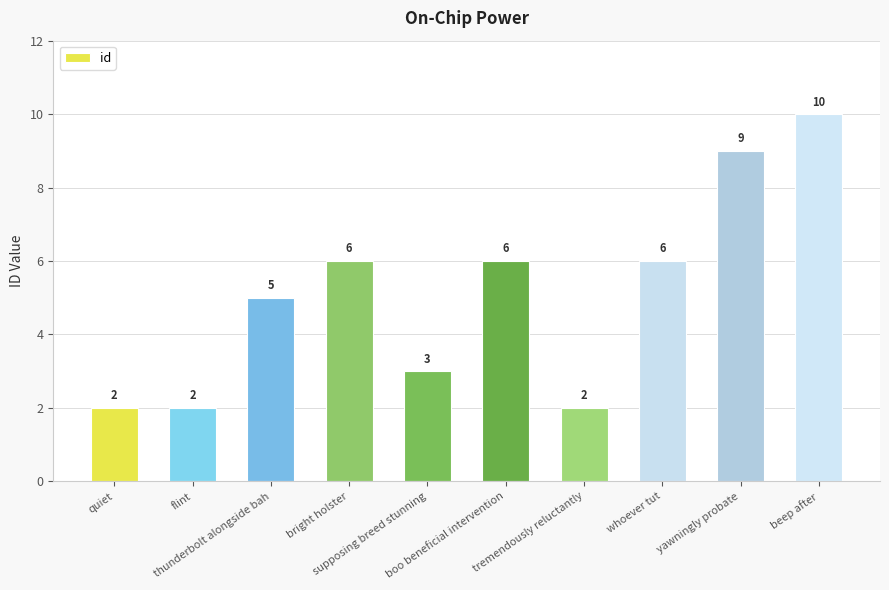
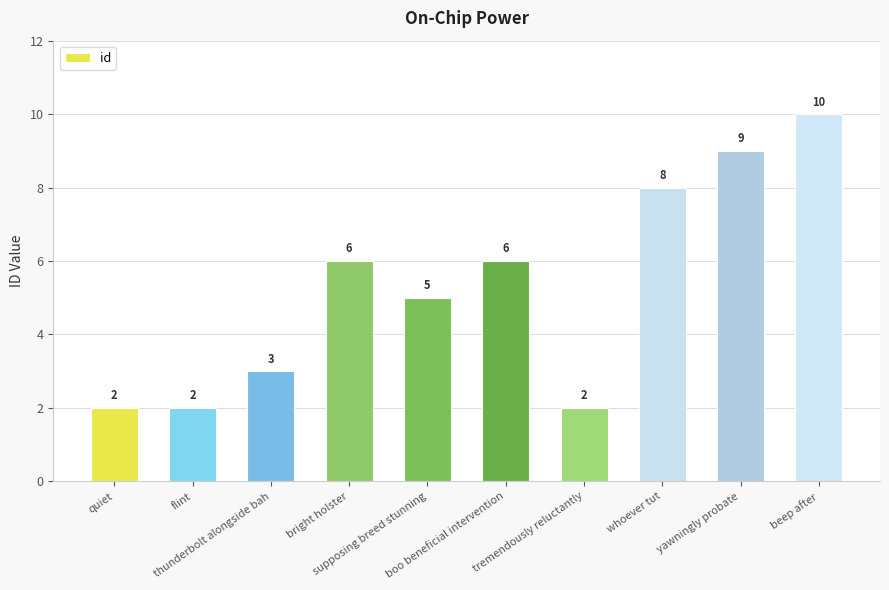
  {
    "quiet": 2,
    "flint": 2,
-   "thunderbolt alongside bah": 5,
+   "thunderbolt alongside bah": 3,
    "bright holster": 6,
-   "supposing breed stunning": 3,
+   "supposing breed stunning": 5,
    "boo beneficial intervention": 6,
    "tremendously reluctantly": 2,
-   "whoever tut": 6,
+   "whoever tut": 8,
    "yawningly probate": 9,
    "beep after": 10
  }
